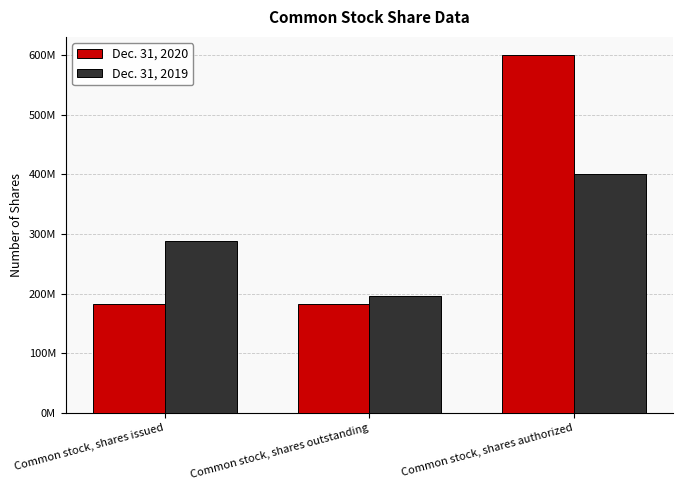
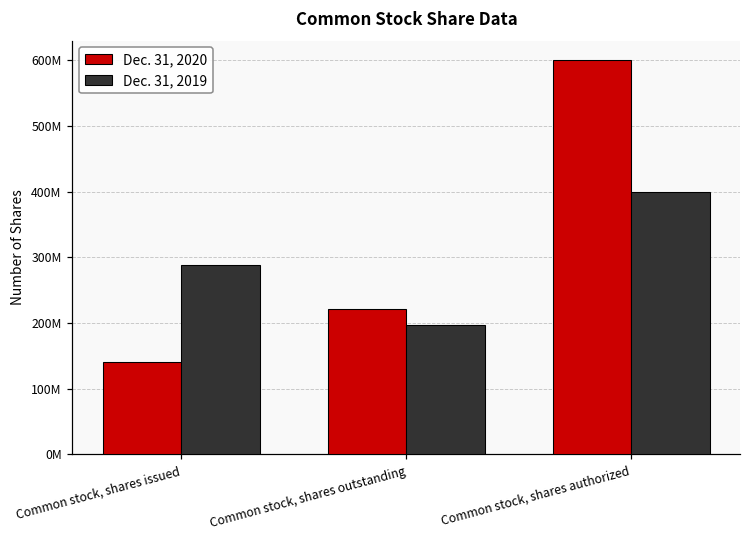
  {
    "Dec. 31, 2020": {
-     "Common stock, shares issued": 180000000,
-     "Common stock, shares outstanding": 180000000,
+     "Common stock, shares issued": 140000000,
+     "Common stock, shares outstanding": 220000000,
      "Common stock, shares authorized": 600000000
    },
    "Dec. 31, 2019": {
      "Common stock, shares issued": 290000000,
      "Common stock, shares outstanding": 200000000,
      "Common stock, shares authorized": 400000000
    }
  }
